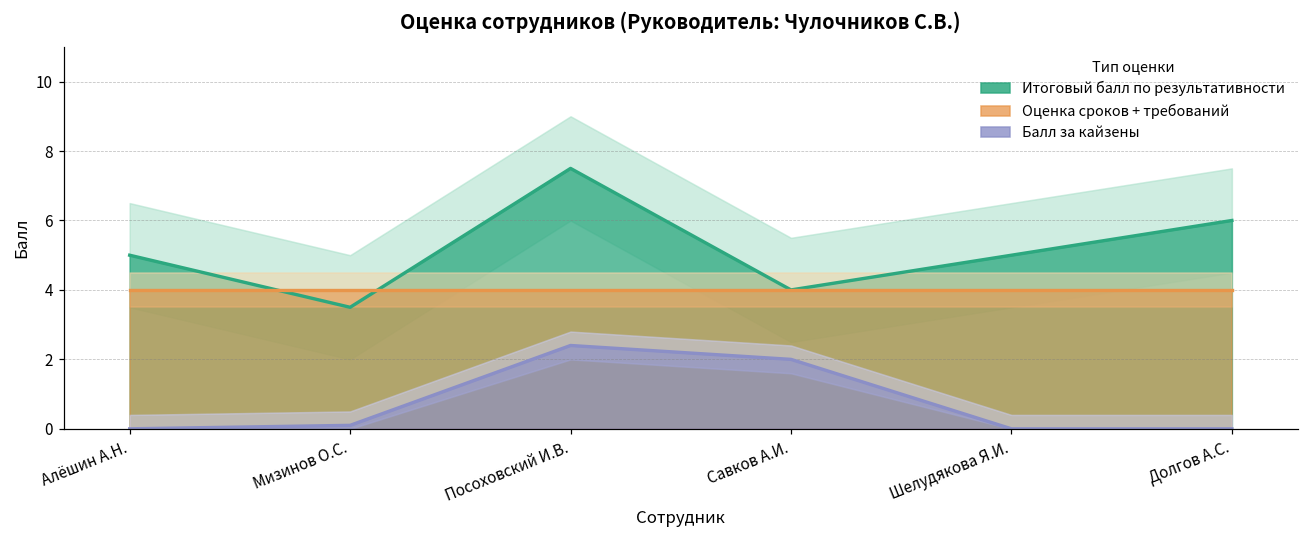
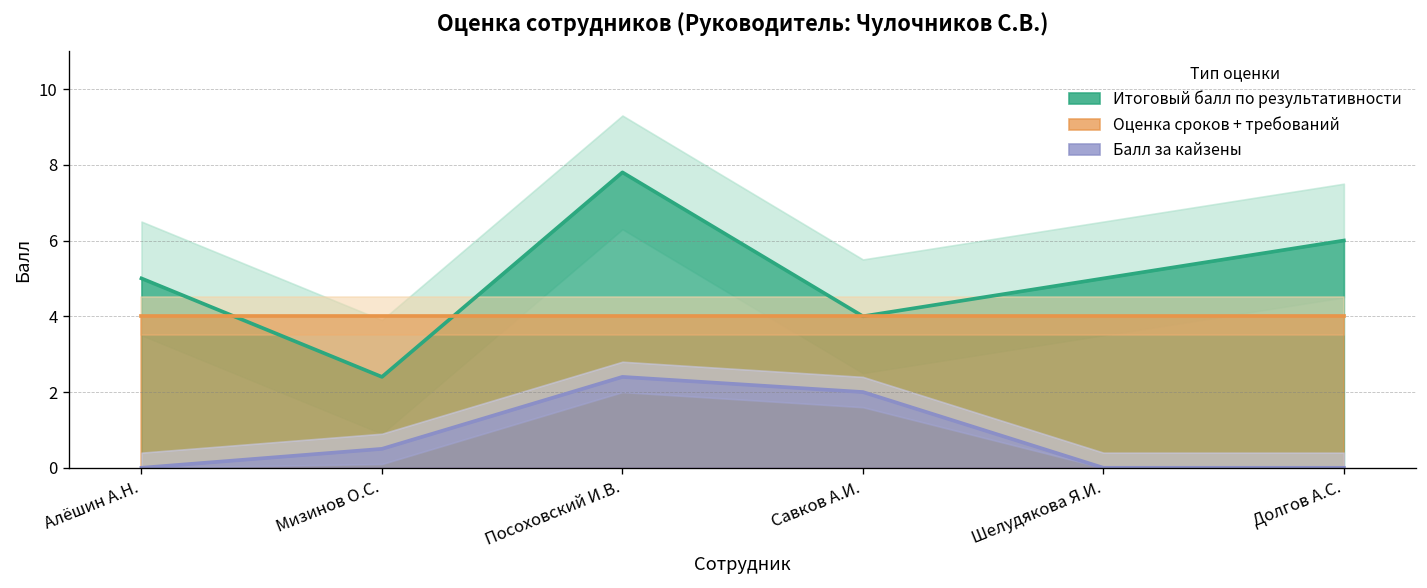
  {
    "Итоговый балл по результативности": {
      "Алёшин А.Н.": 5.0,
-     "Мизинов О.С.": 3.5,
-     "Посоховский И.В.": 7.5,
+     "Мизинов О.С.": 2.4,
+     "Посоховский И.В.": 7.8,
      "Шелудякова Я.И.": 5.0,
      "Долгов А.С.": 6.0
    },
    "Оценка сроков + требований": {
      "Алёшин А.Н.": 4.0,
      "Мизинов О.С.": 4.0,
      "Посоховский И.В.": 4.0,
      "Шелудякова Я.И.": 4.0,
      "Долгов А.С.": 4.0
    },
    "Балл за кайзены": {
      "Алёшин А.Н.": 0.0,
-     "Мизинов О.С.": 0.1,
+     "Мизинов О.С.": 0.5,
      "Посоховский И.В.": 2.4,
      "Савков А.И.": 2.0,
      "Шелудякова Я.И.": 0.0,
      "Долгов А.С.": 0.0
    }
  }
